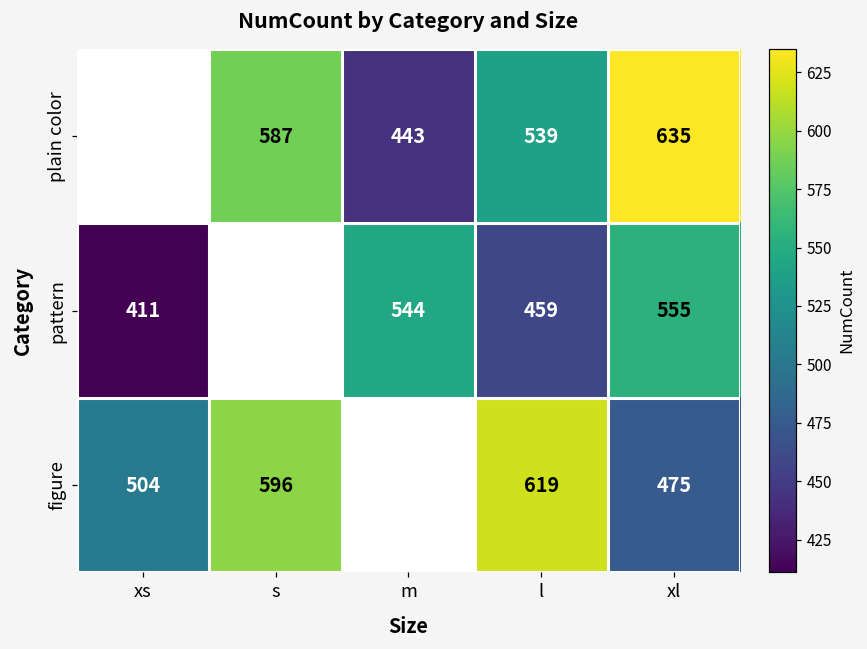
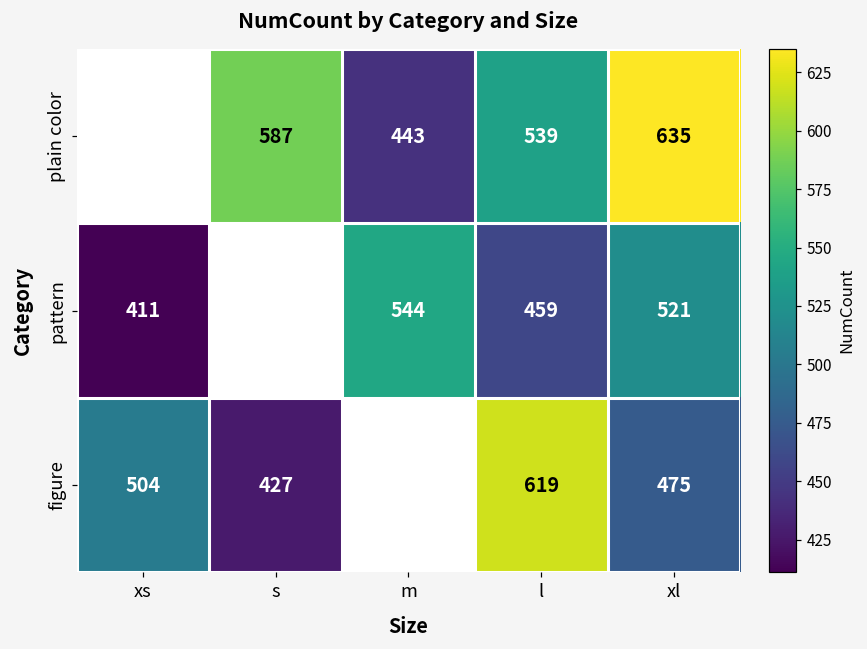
  {
    "plain color": {
      "s": 587,
      "m": 443,
      "l": 539,
      "xl": 635
    },
    "pattern": {
      "xs": 411,
      "m": 544,
      "l": 459,
-     "xl": 555
+     "xl": 521
    },
    "figure": {
      "xs": 504,
-     "s": 596,
+     "s": 427,
      "l": 619,
      "xl": 475
    }
  }
